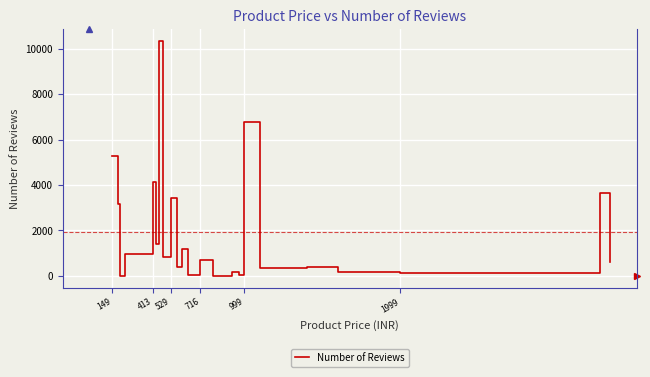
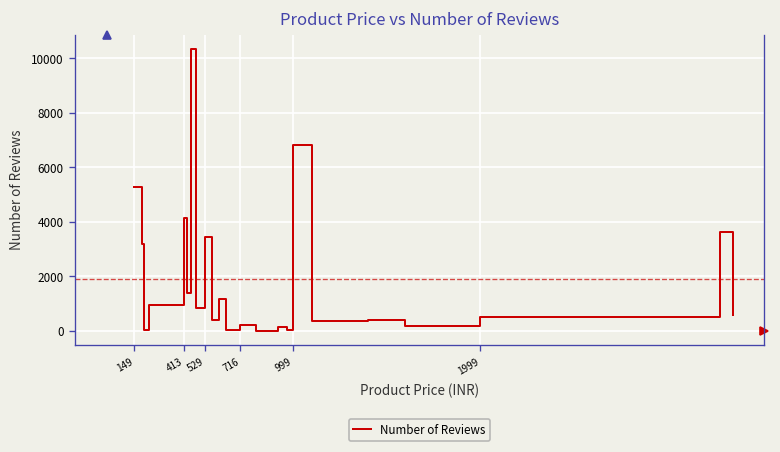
  {
    "149": 5300,
    "413": 4100,
    "529": 3400,
-   "716": 700,
+   "716": 200,
    "999": 6800,
-   "1999": 100
+   "1999": 500
  }
